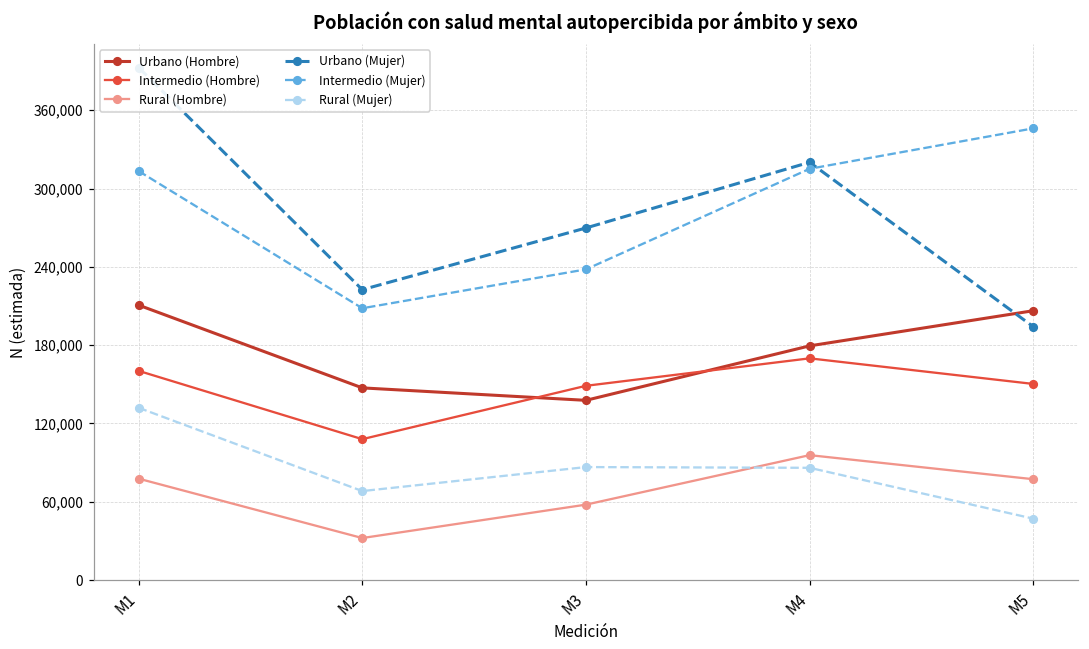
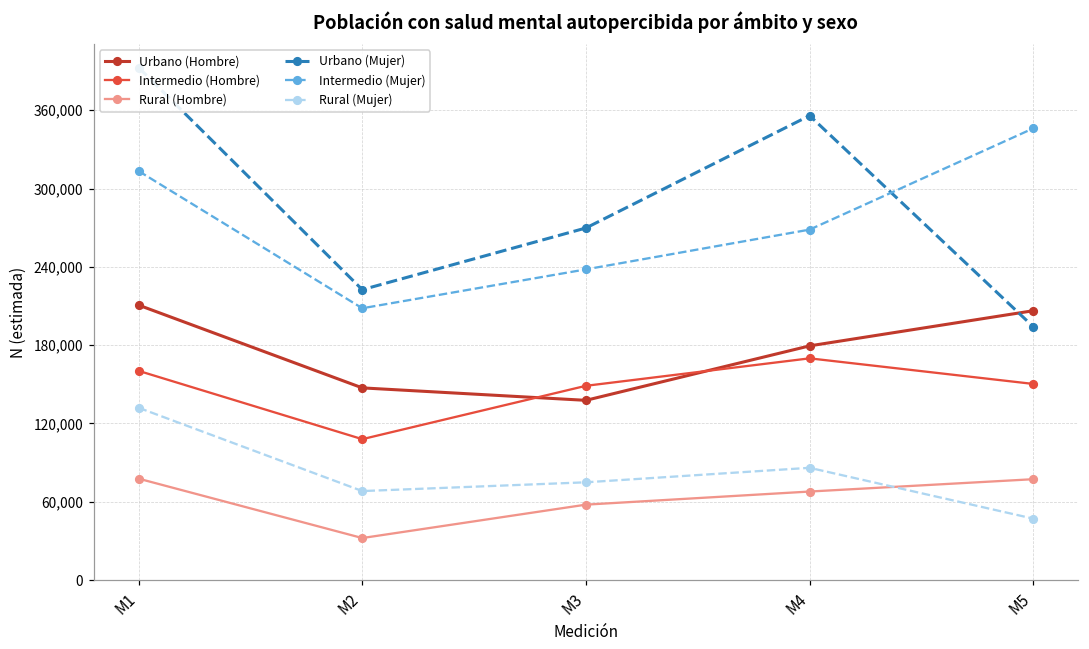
  {
    "Rural (Hombre)": {
      "M1": "78,000",
      "M2": "32,000",
      "M3": "58,000",
-     "M4": "96,000",
+     "M4": "68,000",
      "M5": "77,000"
    },
    "Urbano (Mujer)": {
      "M2": "223,000",
      "M3": "270,000",
-     "M4": "320,000",
+     "M4": "356,000",
      "M5": "194,000"
    },
    "Intermedio (Mujer)": {
      "M1": "313,000",
      "M2": "208,000",
      "M3": "238,000",
-     "M4": "315,000",
+     "M4": "269,000",
      "M5": "346,000"
    },
    "Rural (Mujer)": {
      "M1": "132,000",
      "M2": "68,000",
-     "M3": "87,000",
+     "M3": "75,000",
      "M4": "86,000",
      "M5": "47,000"
    }
  }
